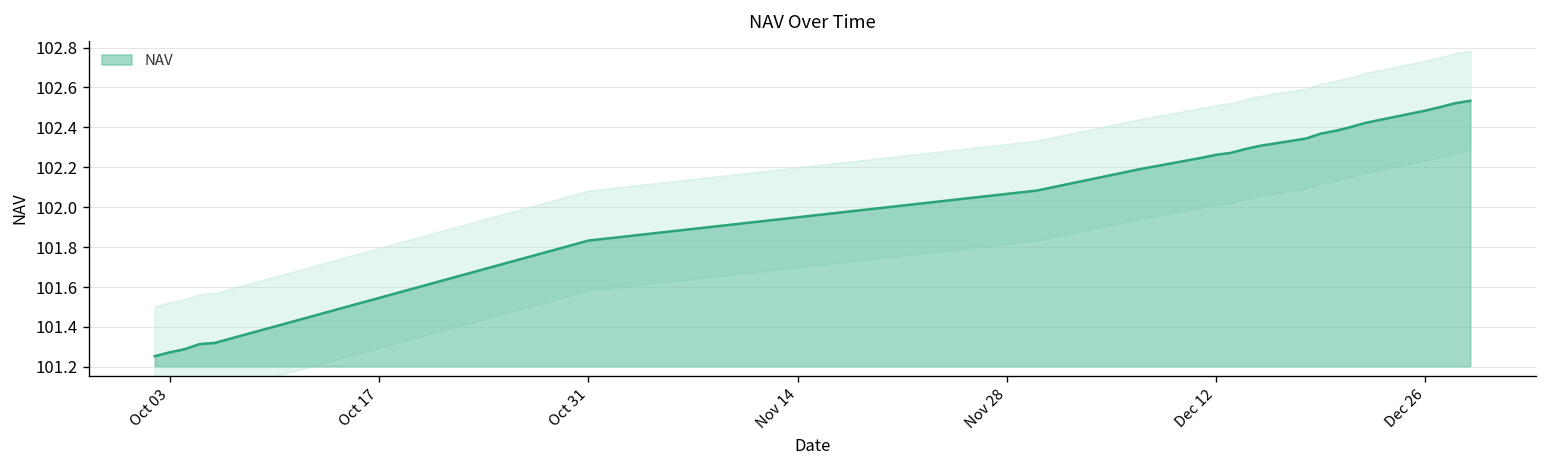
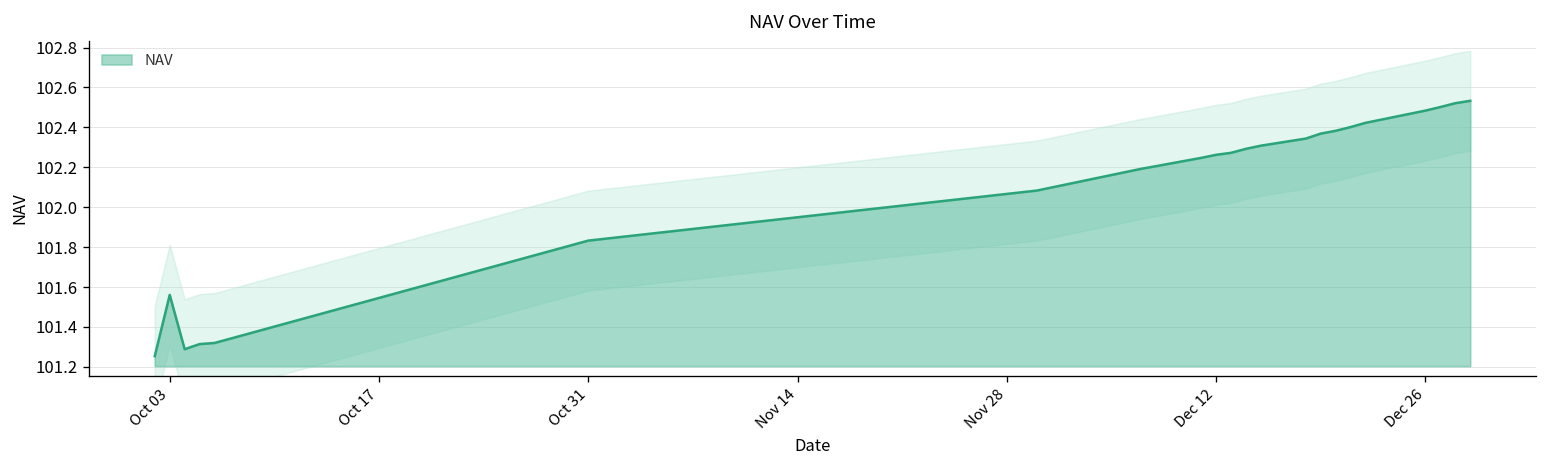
  {
    "NAV": {
-     "Oct 03": 101.27,
+     "Oct 03": 101.56,
      "Oct 31": 101.83,
      "Dec 12": 102.26,
      "Dec 26": 102.48
    }
  }
